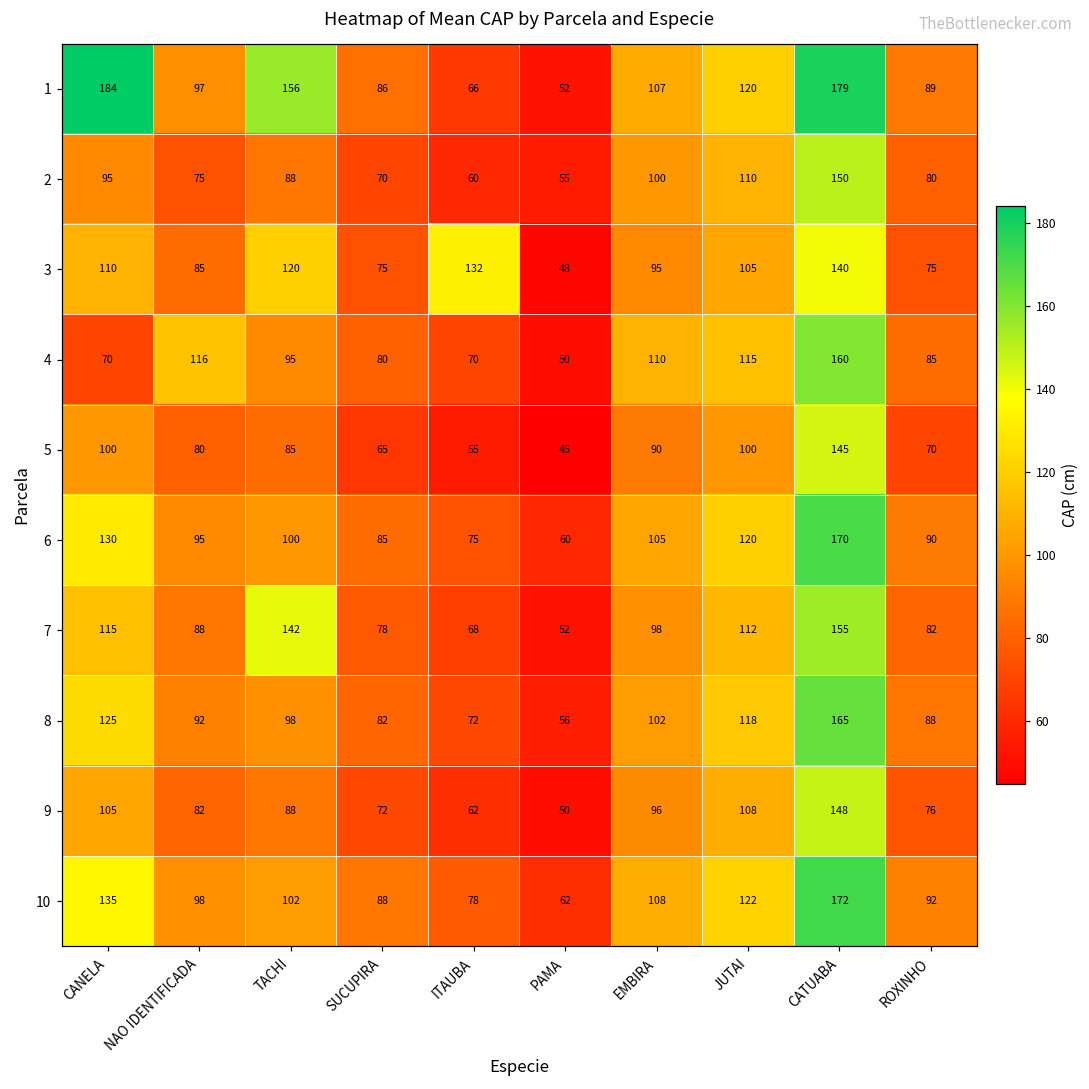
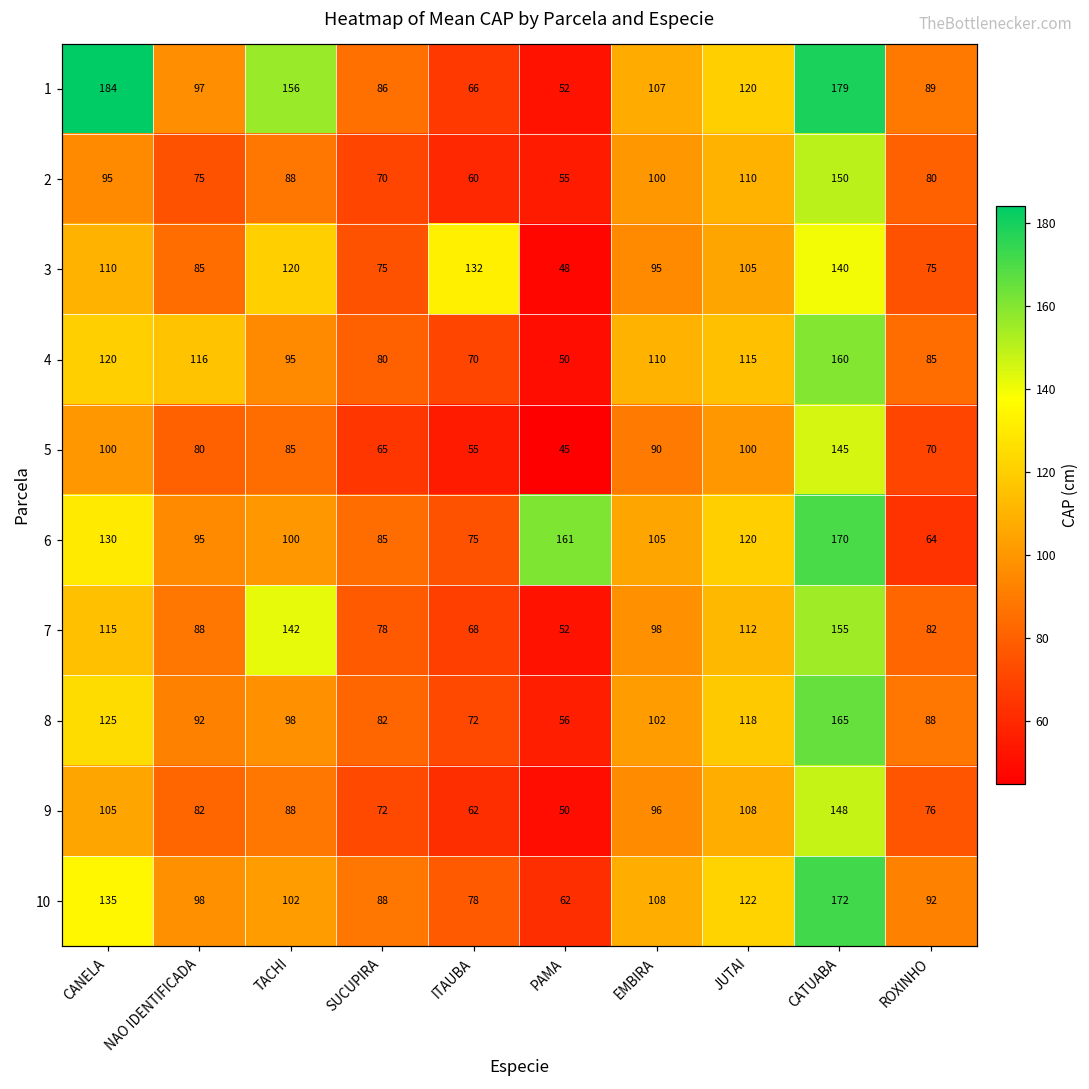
  {
    "1": {
      "CANELA": 184,
      "NAO IDENTIFICADA": 97,
      "TACHI": 156,
      "SUCUPIRA": 86,
      "ITAUBA": 66,
      "PAMA": 52,
      "EMBIRA": 107,
      "JUTAI": 120,
      "CATUABA": 179,
      "ROXINHO": 89
    },
    "2": {
      "CANELA": 95,
      "NAO IDENTIFICADA": 75,
      "TACHI": 88,
      "SUCUPIRA": 70,
      "ITAUBA": 60,
      "PAMA": 55,
      "EMBIRA": 100,
      "JUTAI": 110,
      "CATUABA": 150,
      "ROXINHO": 80
    },
    "3": {
      "CANELA": 110,
      "NAO IDENTIFICADA": 85,
      "TACHI": 120,
      "SUCUPIRA": 75,
      "ITAUBA": 132,
      "PAMA": 48,
      "EMBIRA": 95,
      "JUTAI": 105,
      "CATUABA": 140,
      "ROXINHO": 75
    },
    "4": {
-     "CANELA": 70,
+     "CANELA": 120,
      "NAO IDENTIFICADA": 116,
      "TACHI": 95,
      "SUCUPIRA": 80,
      "ITAUBA": 70,
      "PAMA": 50,
      "EMBIRA": 110,
      "JUTAI": 115,
      "CATUABA": 160,
      "ROXINHO": 85
    },
    "5": {
      "CANELA": 100,
      "NAO IDENTIFICADA": 80,
      "TACHI": 85,
      "SUCUPIRA": 65,
      "ITAUBA": 55,
      "PAMA": 45,
      "EMBIRA": 90,
      "JUTAI": 100,
      "CATUABA": 145,
      "ROXINHO": 70
    },
    "6": {
      "CANELA": 130,
      "NAO IDENTIFICADA": 95,
      "TACHI": 100,
      "SUCUPIRA": 85,
      "ITAUBA": 75,
-     "PAMA": 60,
+     "PAMA": 161,
      "EMBIRA": 105,
      "JUTAI": 120,
      "CATUABA": 170,
-     "ROXINHO": 90
+     "ROXINHO": 64
    },
    "7": {
      "CANELA": 115,
      "NAO IDENTIFICADA": 88,
      "TACHI": 142,
      "SUCUPIRA": 78,
      "ITAUBA": 68,
      "PAMA": 52,
      "EMBIRA": 98,
      "JUTAI": 112,
      "CATUABA": 155,
      "ROXINHO": 82
    },
    "8": {
      "CANELA": 125,
      "NAO IDENTIFICADA": 92,
      "TACHI": 98,
      "SUCUPIRA": 82,
      "ITAUBA": 72,
      "PAMA": 56,
      "EMBIRA": 102,
      "JUTAI": 118,
      "CATUABA": 165,
      "ROXINHO": 88
    },
    "9": {
      "CANELA": 105,
      "NAO IDENTIFICADA": 82,
      "TACHI": 88,
      "SUCUPIRA": 72,
      "ITAUBA": 62,
      "PAMA": 50,
      "EMBIRA": 96,
      "JUTAI": 108,
      "CATUABA": 148,
      "ROXINHO": 76
    },
    "10": {
      "CANELA": 135,
      "NAO IDENTIFICADA": 98,
      "TACHI": 102,
      "SUCUPIRA": 88,
      "ITAUBA": 78,
      "PAMA": 62,
      "EMBIRA": 108,
      "JUTAI": 122,
      "CATUABA": 172,
      "ROXINHO": 92
    }
  }
